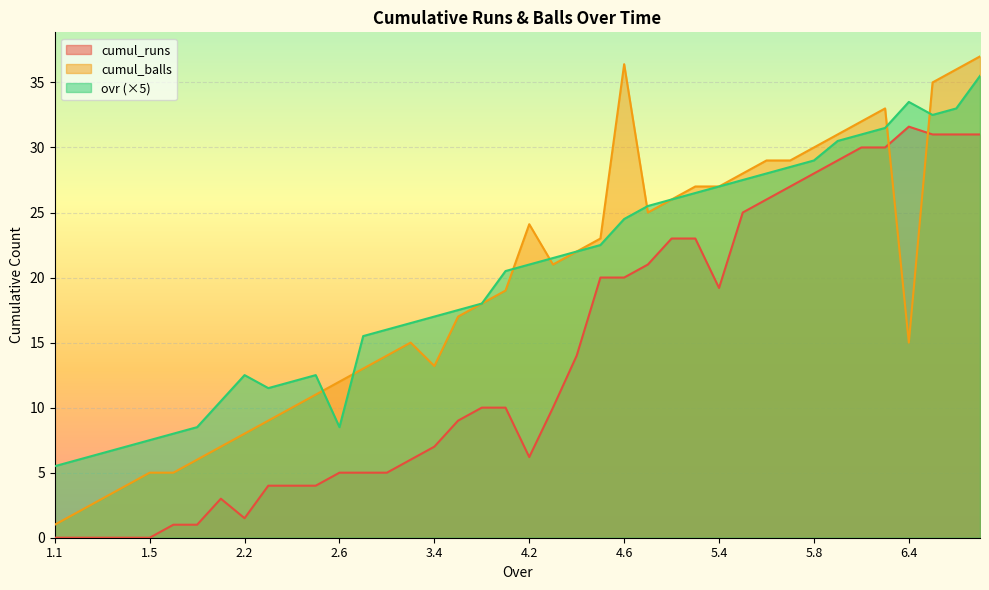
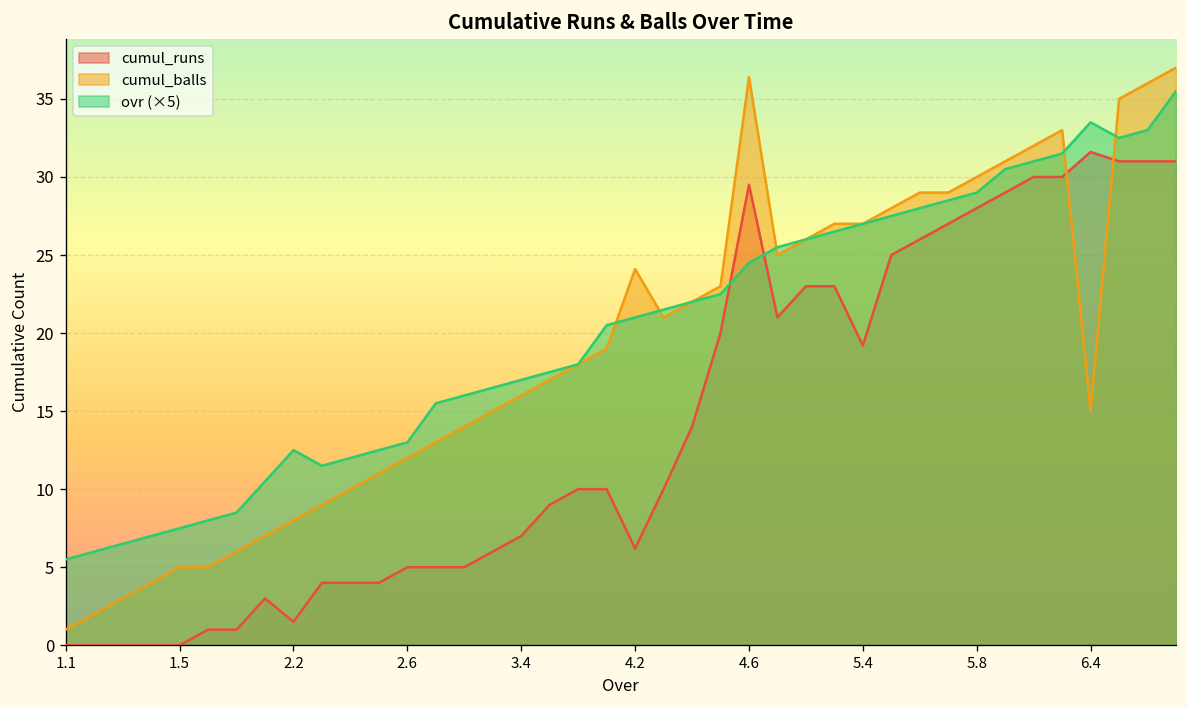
  {
    "cumul_runs": {
      "1.1": 0.0,
      "1.5": 0.0,
      "2.2": 1.5,
      "2.6": 5.0,
      "3.4": 7.0,
      "4.2": 6.2,
-     "4.6": 20.0,
+     "4.6": 29.5,
      "5.4": 19.2,
      "5.8": 28.0,
      "6.4": 31.6
    },
    "cumul_balls": {
      "1.1": 1.0,
      "1.5": 5.0,
      "2.2": 8.0,
      "2.6": 12.0,
-     "3.4": 13.2,
+     "3.4": 16.0,
      "4.2": 24.1,
      "4.6": 36.4,
      "5.8": 30.0,
      "6.4": 15.0
    },
    "ovr (×5)": {
      "1.1": 5.5,
      "1.5": 7.5,
      "2.2": 12.5,
-     "2.6": 8.5,
+     "2.6": 13.0,
      "3.4": 17.0,
      "4.2": 21.0,
      "4.6": 24.5,
      "5.8": 29.0,
      "6.4": 33.5
    }
  }
